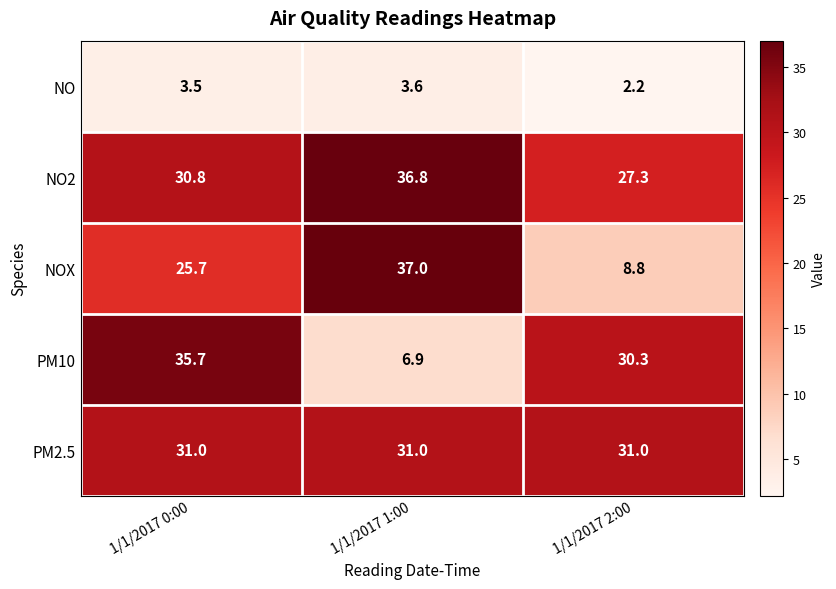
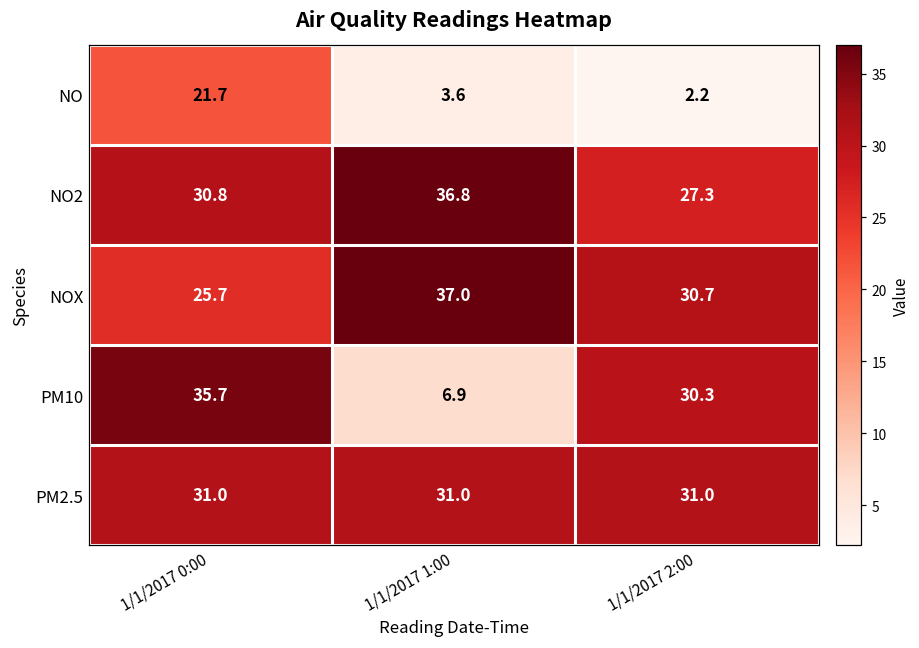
  {
    "NO": {
-     "1/1/2017 0:00": 3.5,
+     "1/1/2017 0:00": 21.7,
      "1/1/2017 1:00": 3.6,
      "1/1/2017 2:00": 2.2
    },
    "NO2": {
      "1/1/2017 0:00": 30.8,
      "1/1/2017 1:00": 36.8,
      "1/1/2017 2:00": 27.3
    },
    "NOX": {
      "1/1/2017 0:00": 25.7,
      "1/1/2017 1:00": 37.0,
-     "1/1/2017 2:00": 8.8
+     "1/1/2017 2:00": 30.7
    },
    "PM10": {
      "1/1/2017 0:00": 35.7,
      "1/1/2017 1:00": 6.9,
      "1/1/2017 2:00": 30.3
    },
    "PM2.5": {
      "1/1/2017 0:00": 31.0,
      "1/1/2017 1:00": 31.0,
      "1/1/2017 2:00": 31.0
    }
  }
